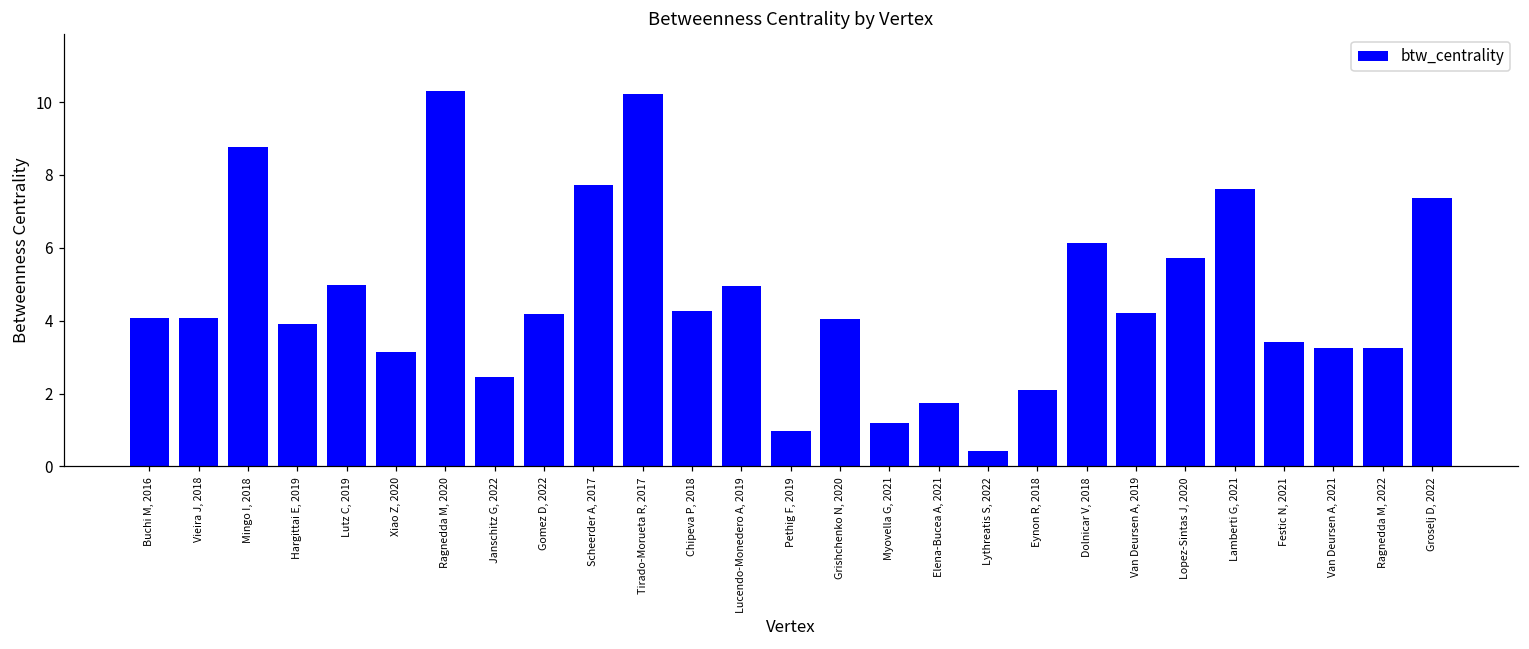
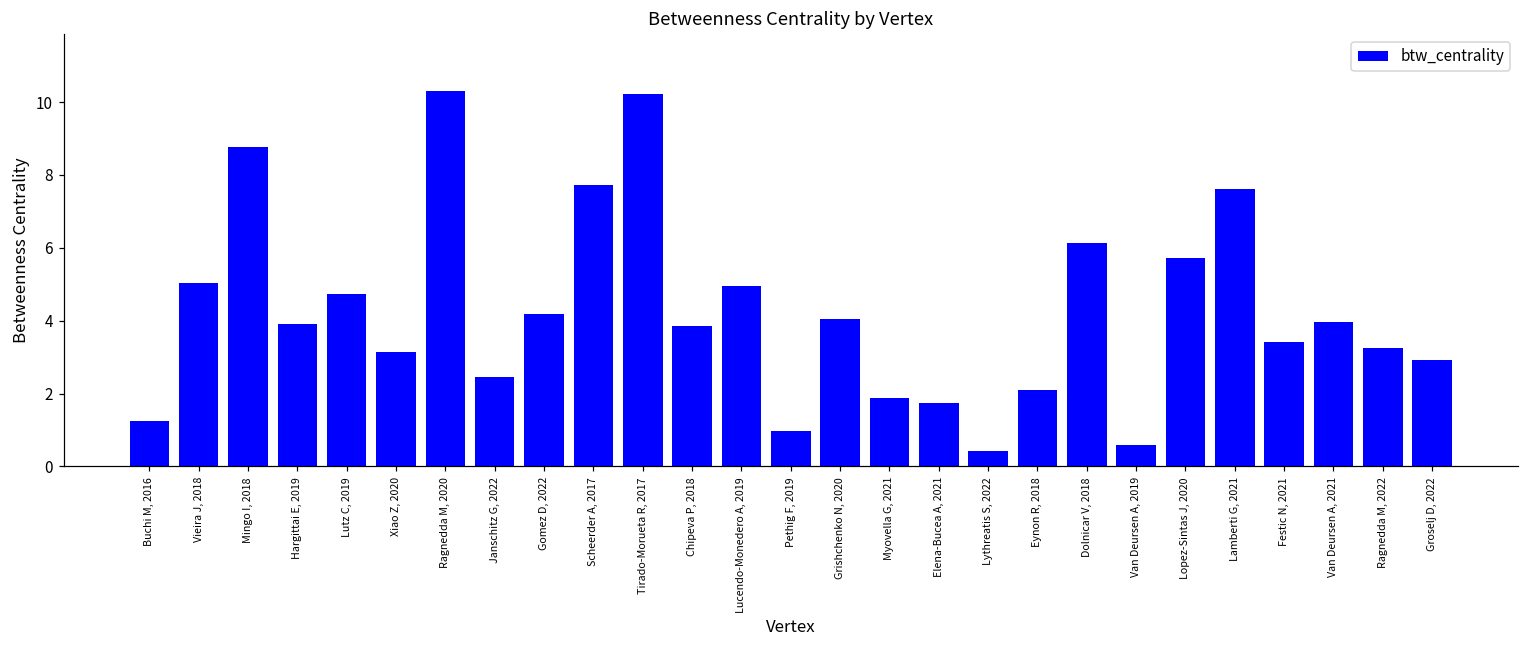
  {
-   "Buchi M, 2016": 4.1,
-   "Vieira J, 2018": 4.1,
+   "Buchi M, 2016": 1.3,
+   "Vieira J, 2018": 5.0,
    "Mingo I, 2018": 8.8,
    "Hargittai E, 2019": 3.9,
-   "Lutz C, 2019": 5.0,
+   "Lutz C, 2019": 4.7,
    "Xiao Z, 2020": 3.1,
    "Ragnedda M, 2020": 10.3,
    "Janschitz G, 2022": 2.5,
    "Gomez D, 2022": 4.2,
    "Scheerder A, 2017": 7.7,
    "Tirado-Morueta R, 2017": 10.2,
-   "Chipeva P, 2018": 4.3,
+   "Chipeva P, 2018": 3.9,
    "Lucendo-Monedero A, 2019": 5.0,
    "Pethig F, 2019": 1.0,
    "Grishchenko N, 2020": 4.1,
-   "Myovella G, 2021": 1.2,
+   "Myovella G, 2021": 1.9,
    "Elena-Bucea A, 2021": 1.7,
    "Lythreatis S, 2022": 0.4,
    "Eynon R, 2018": 2.1,
    "Dolnicar V, 2018": 6.1,
-   "Van Deursen A, 2019": 4.2,
+   "Van Deursen A, 2019": 0.6,
    "Lopez-Sintas J, 2020": 5.7,
    "Lamberti G, 2021": 7.6,
    "Festic N, 2021": 3.4,
-   "Van Deursen A, 2021": 3.2,
+   "Van Deursen A, 2021": 4.0,
    "Ragnedda M, 2022": 3.3,
-   "Groselj D, 2022": 7.4
+   "Groselj D, 2022": 2.9
  }
